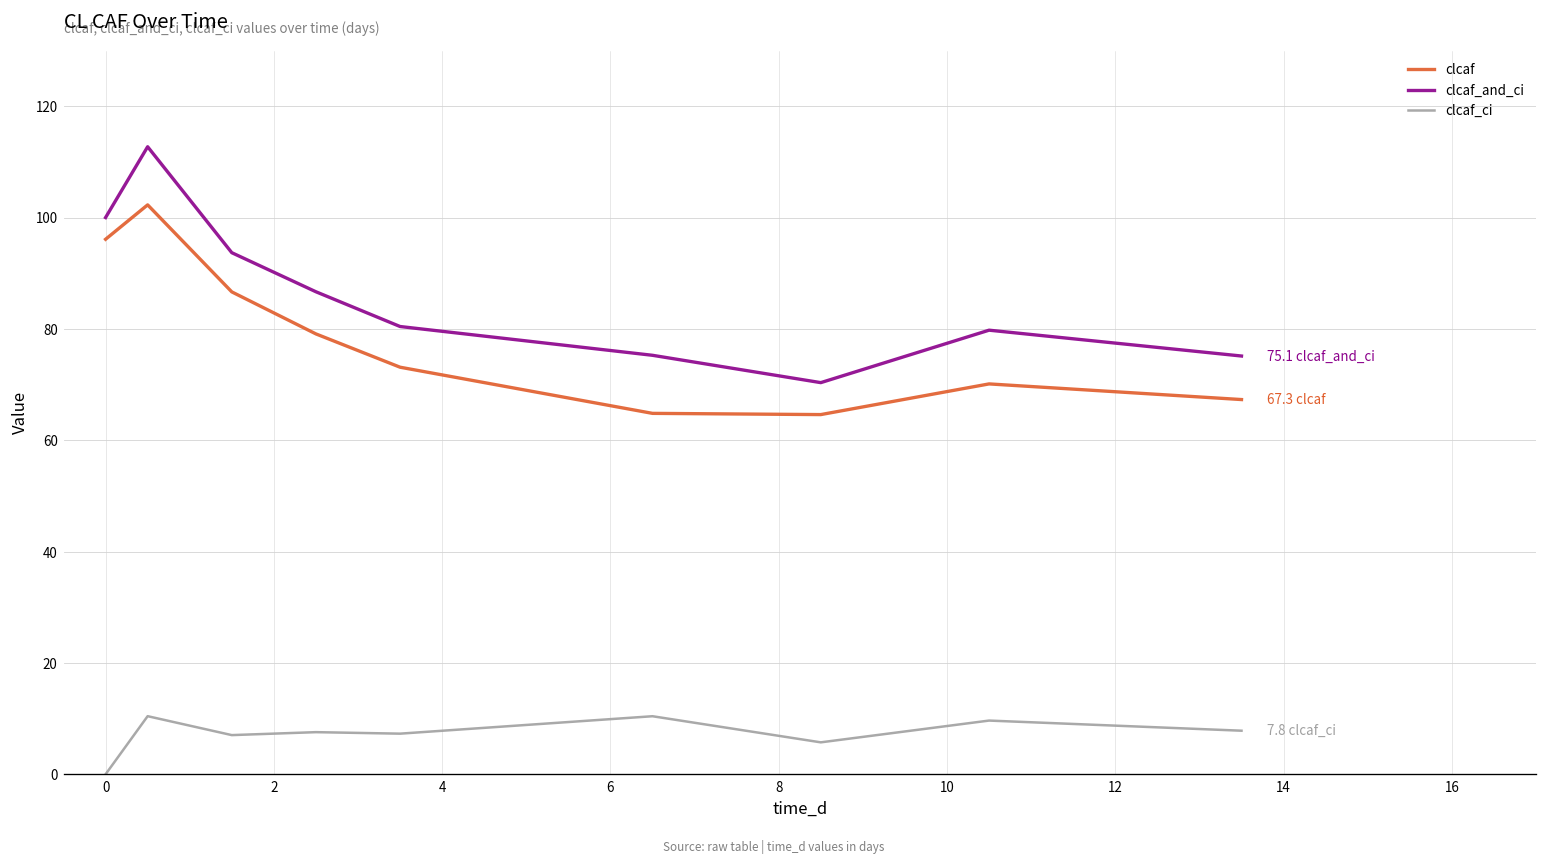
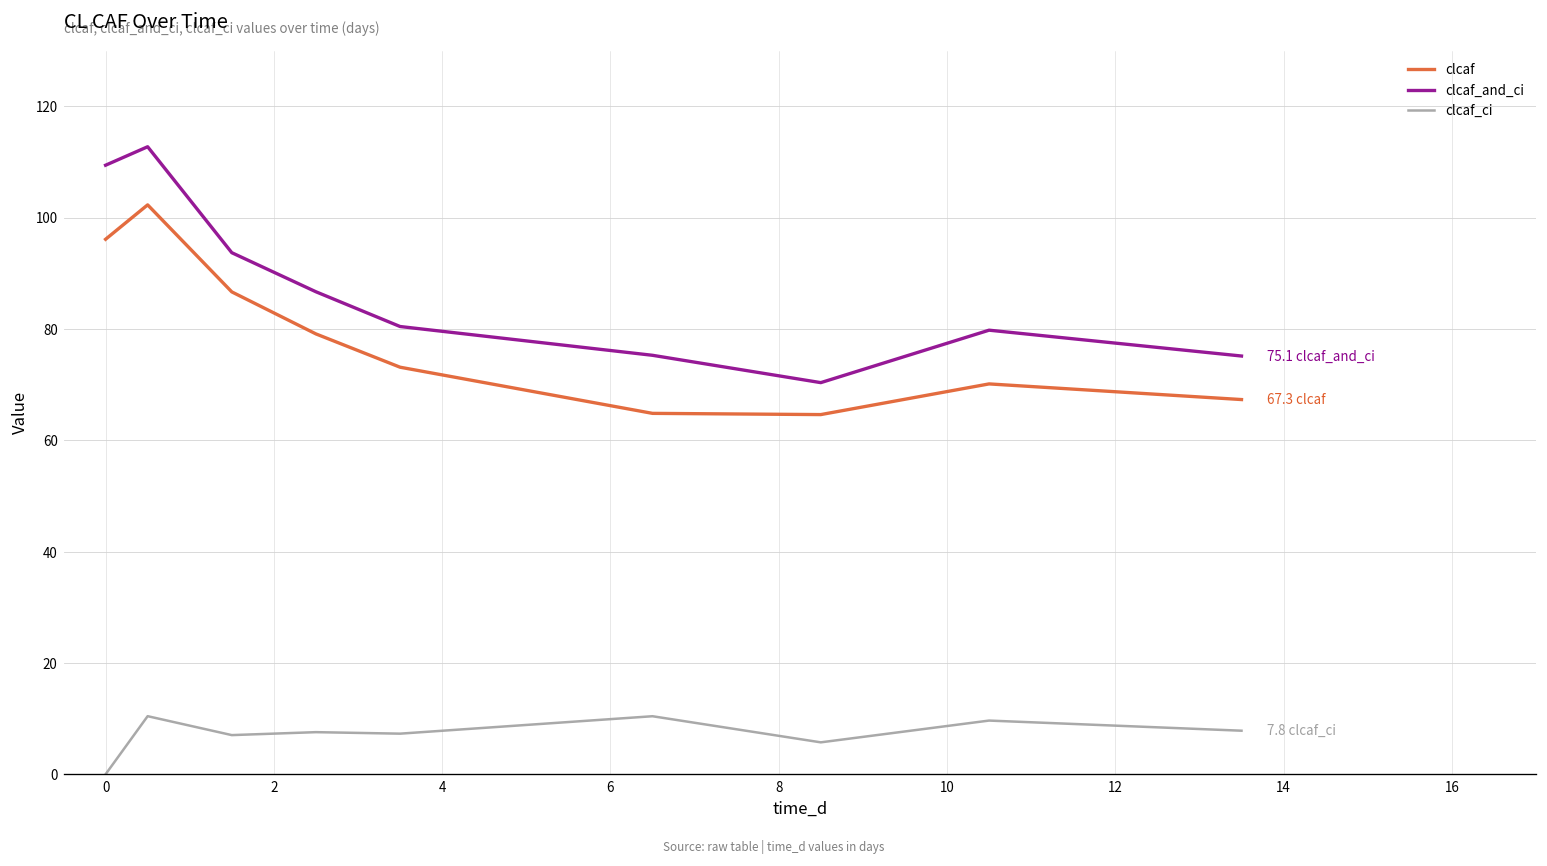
  {
    "clcaf": {
      "0": 96
    },
    "clcaf_and_ci": {
-     "0": 100
+     "0": 109
    },
    "clcaf_ci": {
      "0": 0
    }
  }
